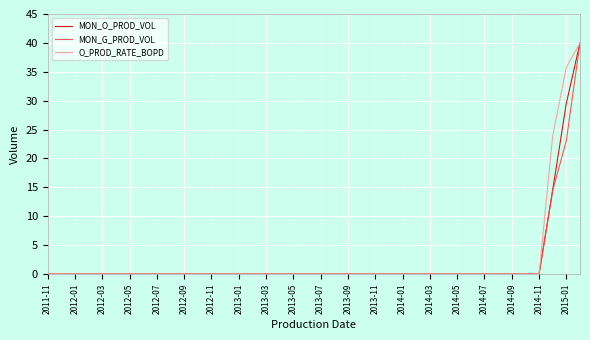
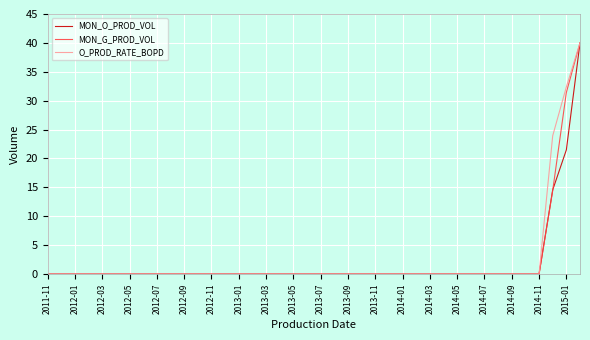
  {
    "MON_O_PROD_VOL": {
-     "2015-01": 30
+     "2015-01": 21
    },
    "MON_G_PROD_VOL": {
-     "2015-01": 23
+     "2015-01": 31
    },
    "O_PROD_RATE_BOPD": {
-     "2015-01": 36
+     "2015-01": 32
    }
  }
